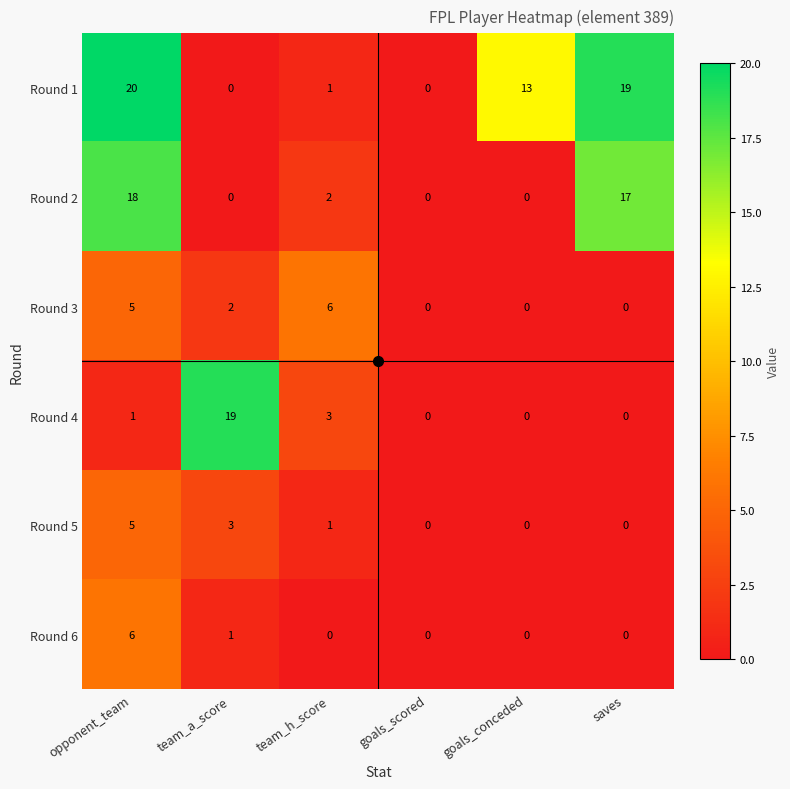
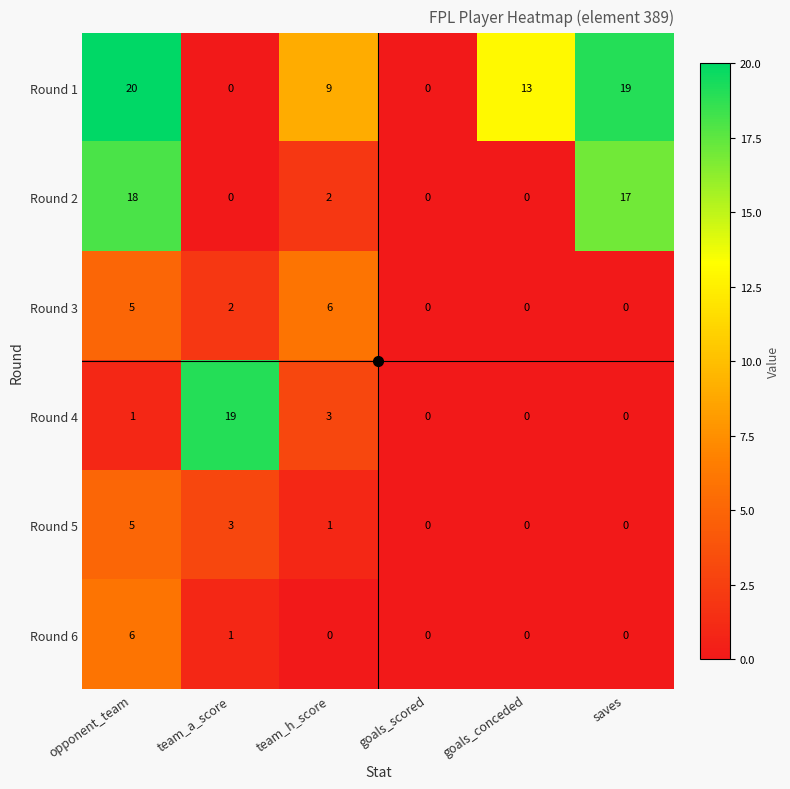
  {
    "Round 1": {
      "opponent_team": 20,
      "team_a_score": 0,
-     "team_h_score": 1,
+     "team_h_score": 9,
      "goals_scored": 0,
      "goals_conceded": 13,
      "saves": 19
    },
    "Round 2": {
      "opponent_team": 18,
      "team_a_score": 0,
      "team_h_score": 2,
      "goals_scored": 0,
      "goals_conceded": 0,
      "saves": 17
    },
    "Round 3": {
      "opponent_team": 5,
      "team_a_score": 2,
      "team_h_score": 6,
      "goals_scored": 0,
      "goals_conceded": 0,
      "saves": 0
    },
    "Round 4": {
      "opponent_team": 1,
      "team_a_score": 19,
      "team_h_score": 3,
      "goals_scored": 0,
      "goals_conceded": 0,
      "saves": 0
    },
    "Round 5": {
      "opponent_team": 5,
      "team_a_score": 3,
      "team_h_score": 1,
      "goals_scored": 0,
      "goals_conceded": 0,
      "saves": 0
    },
    "Round 6": {
      "opponent_team": 6,
      "team_a_score": 1,
      "team_h_score": 0,
      "goals_scored": 0,
      "goals_conceded": 0,
      "saves": 0
    }
  }
